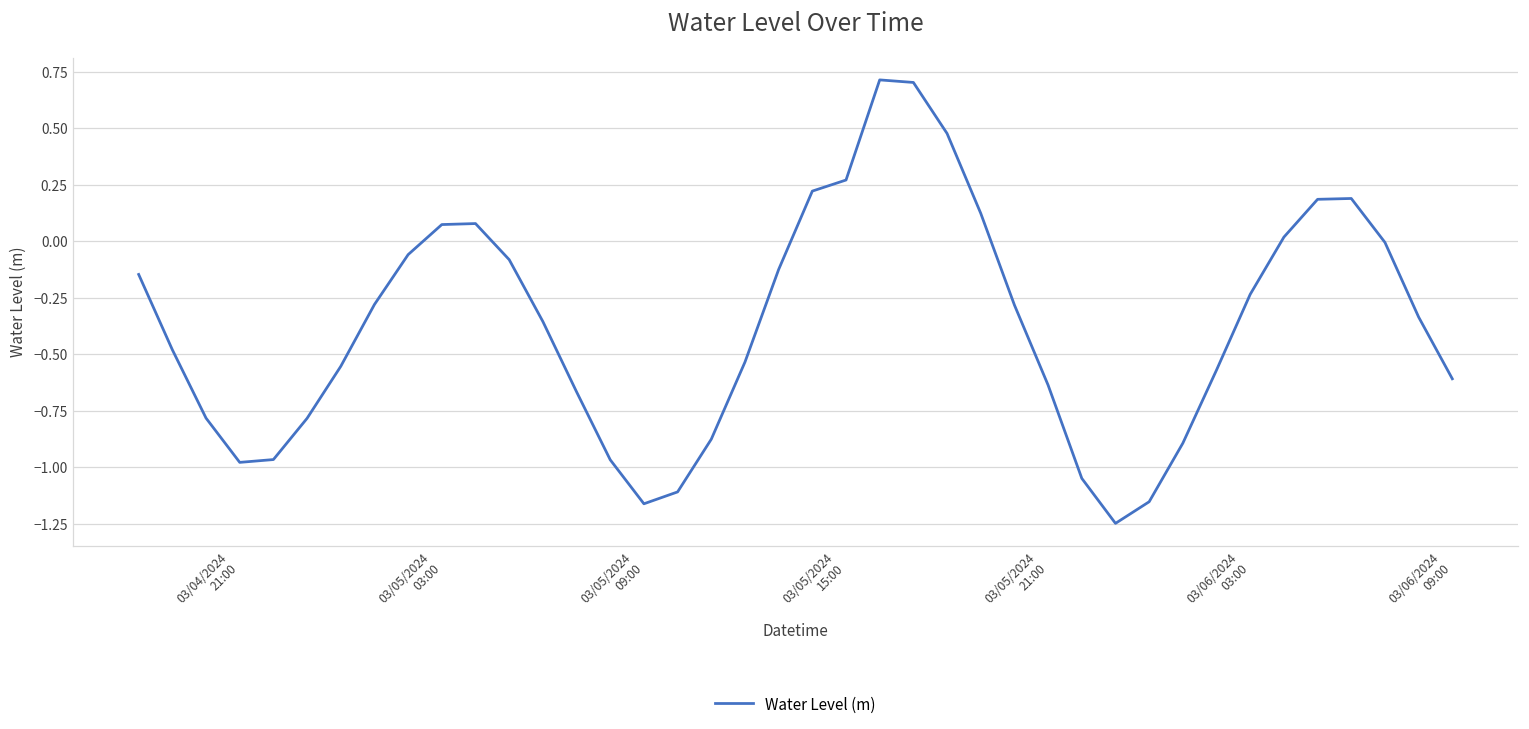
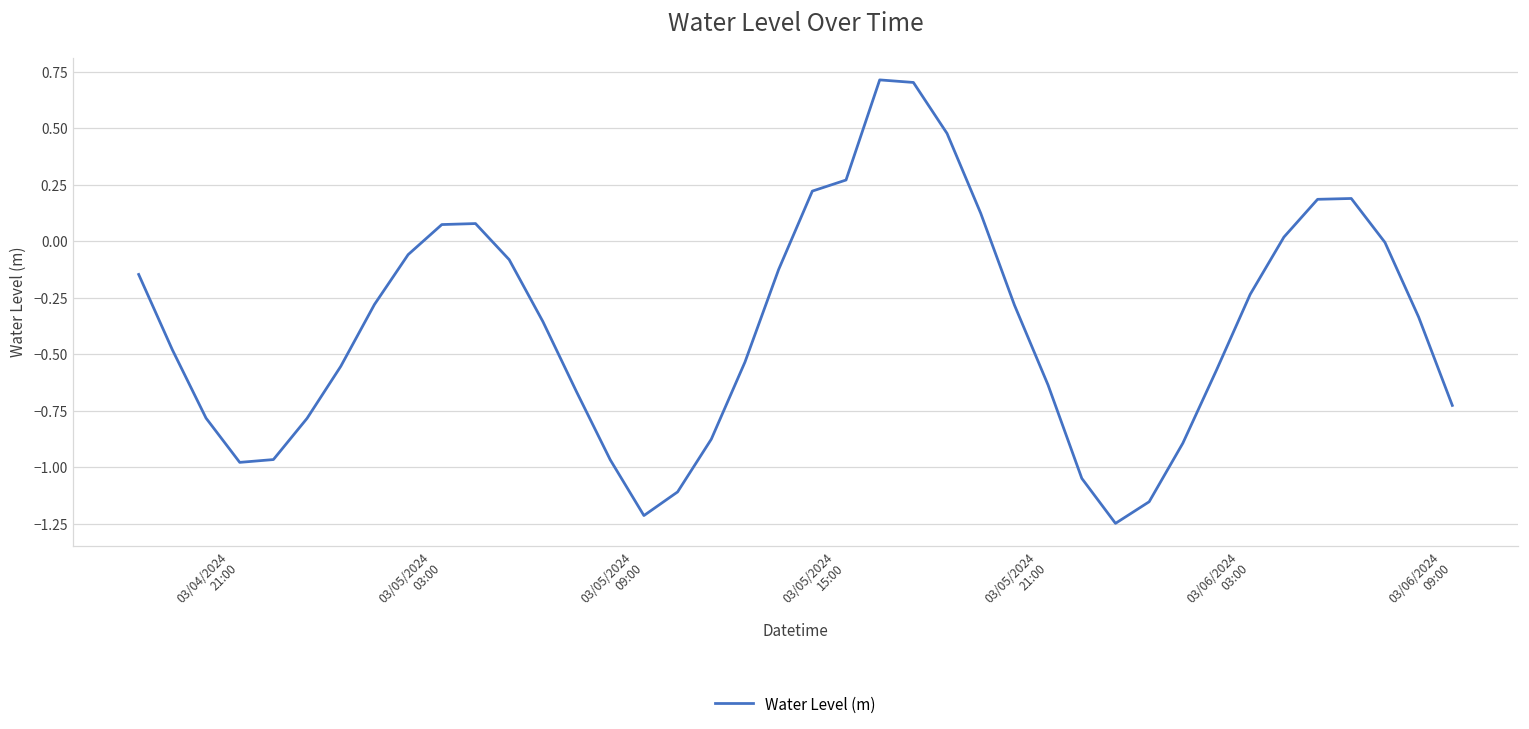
  {
    "03/04/2024 21:00": -0.98,
    "03/05/2024 03:00": 0.07,
-   "03/05/2024 09:00": -1.16,
+   "03/05/2024 09:00": -1.21,
    "03/05/2024 15:00": 0.27,
    "03/05/2024 21:00": -0.64,
    "03/06/2024 03:00": -0.24,
-   "03/06/2024 09:00": -0.61
+   "03/06/2024 09:00": -0.73
  }
